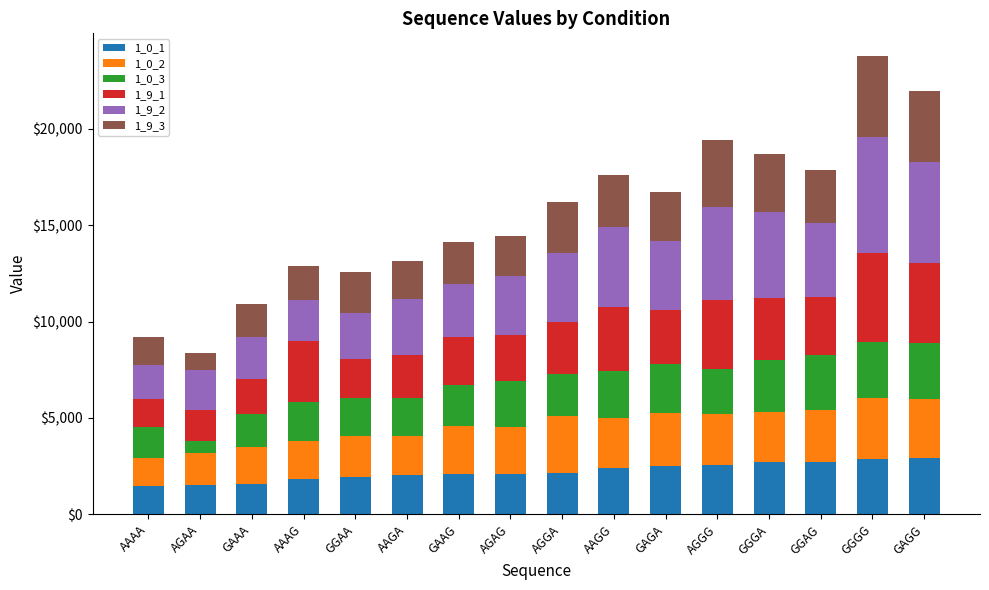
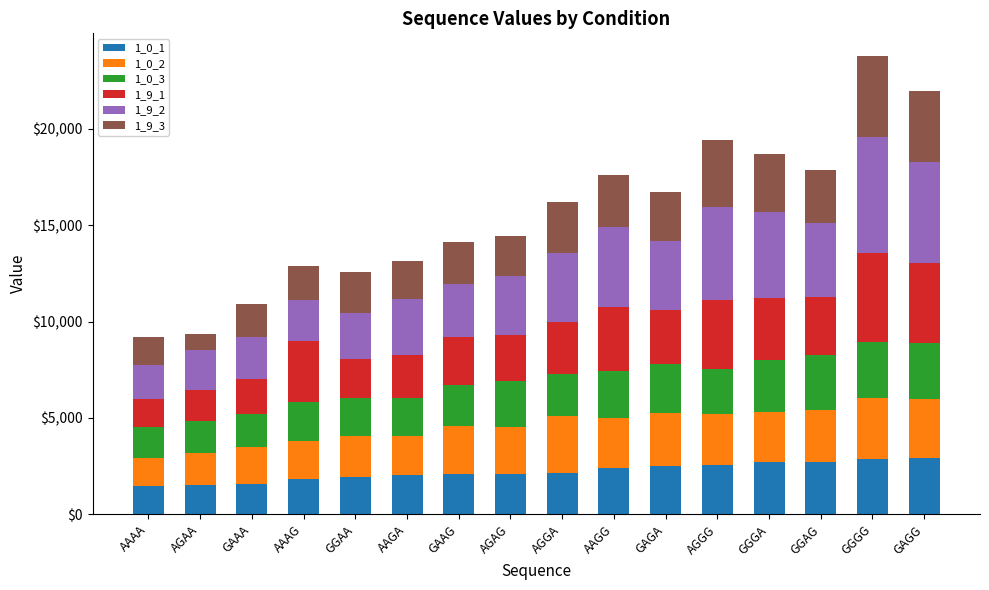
  {
    "1_0_1": {
      "AAAA": "$1,500",
      "AGAA": "$1,500",
      "GAAA": "$1,600",
      "AAAG": "$1,800",
      "GGAA": "$1,900",
      "AAGA": "$2,000",
      "GAAG": "$2,100",
      "AGAG": "$2,100",
      "AGGA": "$2,100",
      "AAGG": "$2,400",
      "GAGA": "$2,500",
      "AGGG": "$2,600",
      "GGGA": "$2,700",
      "GGAG": "$2,700",
      "GGGG": "$2,900",
      "GAGG": "$2,900"
    },
    "1_0_2": {
      "AAAA": "$1,500",
      "AGAA": "$1,700",
      "GAAA": "$1,900",
      "AAAG": "$2,000",
      "GGAA": "$2,100",
      "AAGA": "$2,000",
      "GAAG": "$2,500",
      "AGAG": "$2,500",
      "AGGA": "$3,000",
      "AAGG": "$2,600",
      "GAGA": "$2,800",
      "AGGG": "$2,600",
      "GGGA": "$2,600",
      "GGAG": "$2,700",
      "GGGG": "$3,200",
      "GAGG": "$3,100"
    },
    "1_0_3": {
      "AAAA": "$1,600",
-     "AGAA": "$600",
+     "AGAA": "$1,600",
      "GAAA": "$1,700",
      "AAAG": "$2,000",
      "GGAA": "$2,000",
      "AAGA": "$2,000",
      "GAAG": "$2,200",
      "AGAG": "$2,400",
      "AGGA": "$2,200",
      "AAGG": "$2,500",
      "GAGA": "$2,500",
      "AGGG": "$2,400",
      "GGGA": "$2,700",
      "GGAG": "$2,800",
      "GGGG": "$2,900",
      "GAGG": "$2,900"
    },
    "1_9_1": {
      "AAAA": "$1,500",
      "AGAA": "$1,600",
      "GAAA": "$1,800",
      "AAAG": "$3,200",
      "GGAA": "$2,000",
      "AAGA": "$2,200",
      "GAAG": "$2,500",
      "AGAG": "$2,400",
      "AGGA": "$2,700",
      "AAGG": "$3,300",
      "GAGA": "$2,800",
      "AGGG": "$3,600",
      "GGGA": "$3,200",
      "GGAG": "$3,000",
      "GGGG": "$4,600",
      "GAGG": "$4,100"
    },
    "1_9_2": {
      "AAAA": "$1,800",
      "AGAA": "$2,100",
      "GAAA": "$2,200",
      "AAAG": "$2,100",
      "GGAA": "$2,400",
      "AAGA": "$2,900",
      "GAAG": "$2,700",
      "AGAG": "$3,000",
      "AGGA": "$3,600",
      "AAGG": "$4,100",
      "GAGA": "$3,600",
      "AGGG": "$4,800",
      "GGGA": "$4,400",
      "GGAG": "$3,900",
      "GGGG": "$6,000",
      "GAGG": "$5,300"
    },
    "1_9_3": {
      "AAAA": "$1,400",
      "AGAA": "$900",
      "GAAA": "$1,700",
      "AAAG": "$1,800",
      "GGAA": "$2,100",
      "AAGA": "$2,000",
      "GAAG": "$2,200",
      "AGAG": "$2,100",
      "AGGA": "$2,600",
      "AAGG": "$2,700",
      "GAGA": "$2,600",
      "AGGG": "$3,500",
      "GGGA": "$3,000",
      "GGAG": "$2,700",
      "GGGG": "$4,200",
      "GAGG": "$3,700"
    }
  }
